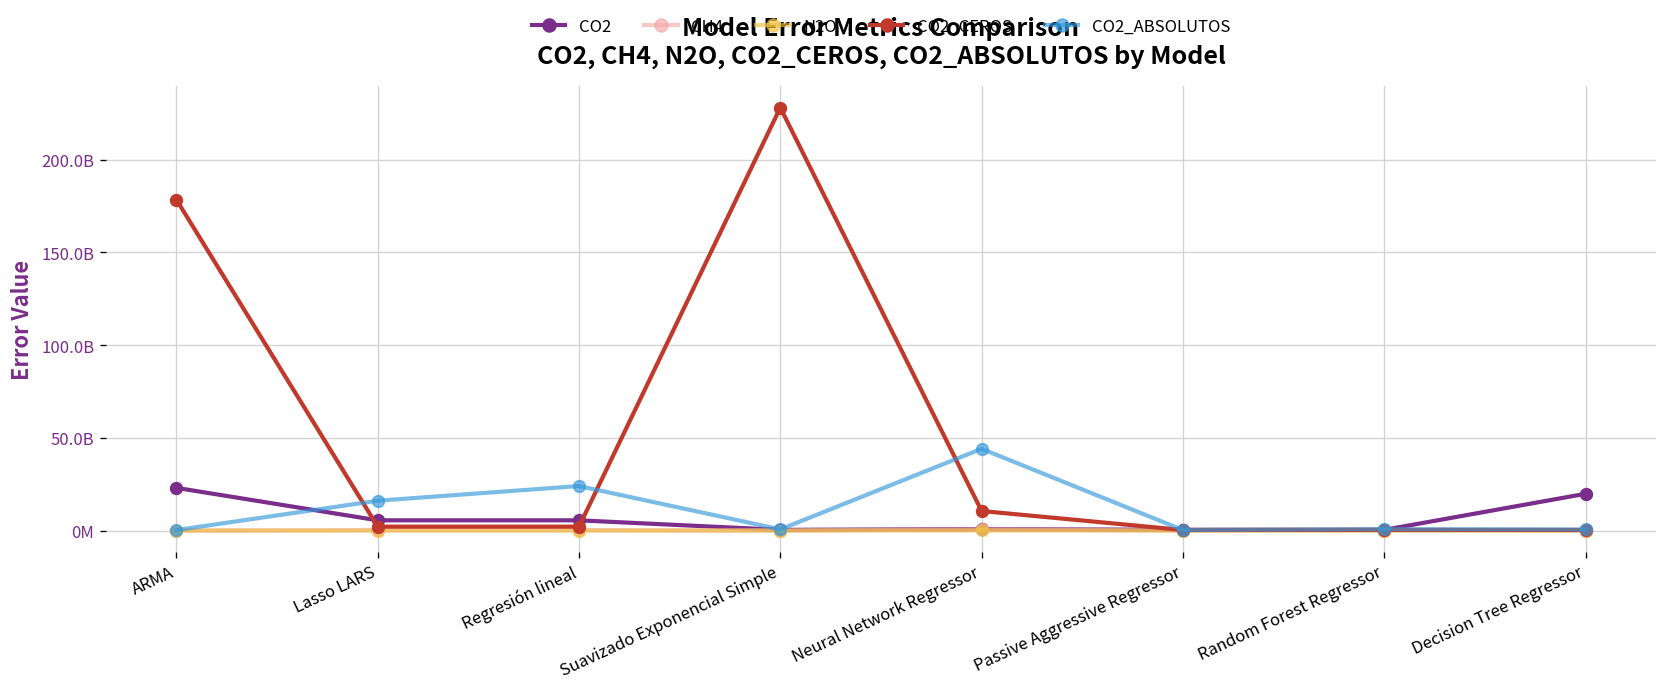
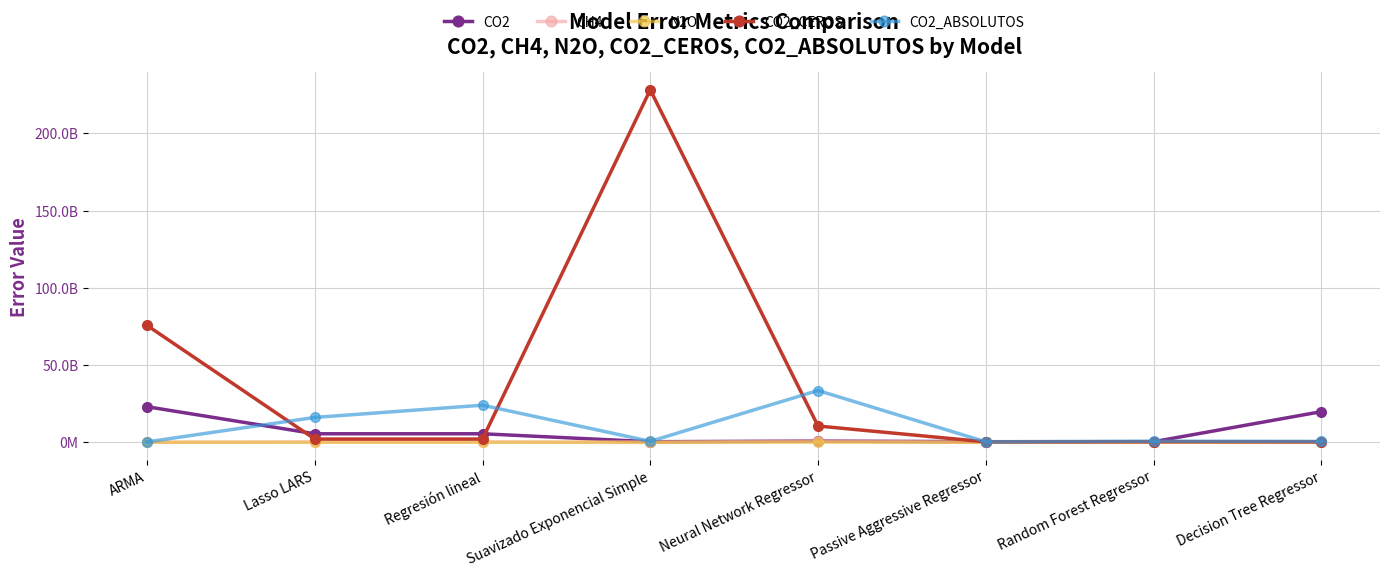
  {
    "CO2": {
      "ARMA": 23000000000,
      "Lasso LARS": 6000000000,
      "Regresión lineal": 6000000000,
      "Decision Tree Regressor": 20000000000
    },
    "CO2_CEROS": {
-     "ARMA": 178000000000,
+     "ARMA": 76000000000,
      "Lasso LARS": 2000000000,
      "Regresión lineal": 2000000000,
      "Suavizado Exponencial Simple": 228000000000,
      "Neural Network Regressor": 11000000000
    },
    "CO2_ABSOLUTOS": {
      "Lasso LARS": 16000000000,
      "Regresión lineal": 24000000000,
-     "Neural Network Regressor": 44000000000
+     "Neural Network Regressor": 34000000000
    }
  }
